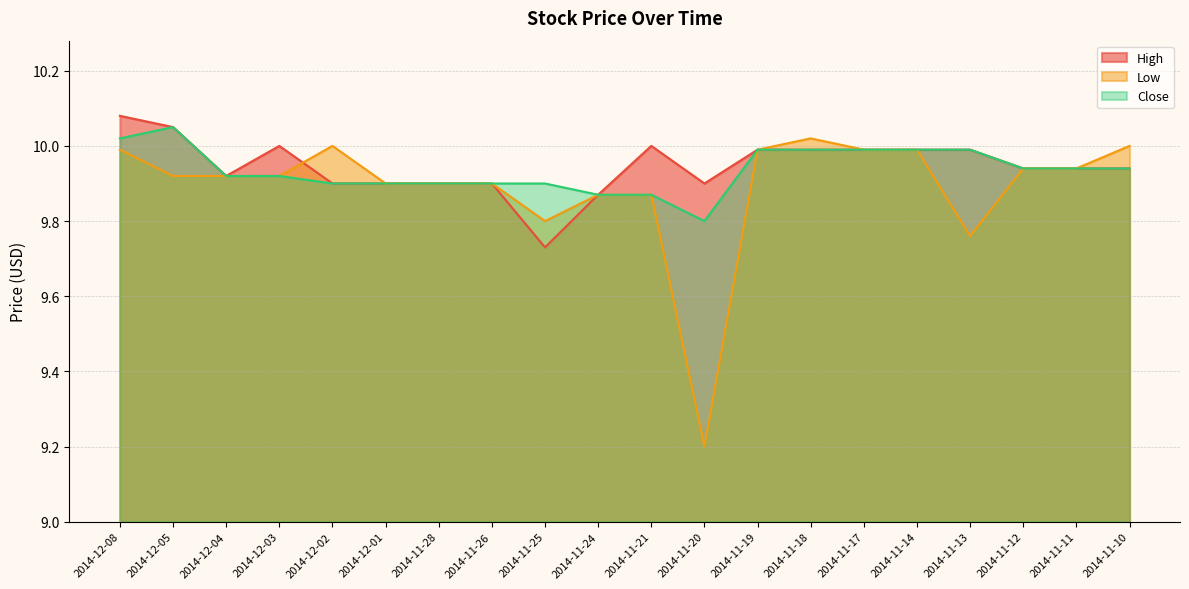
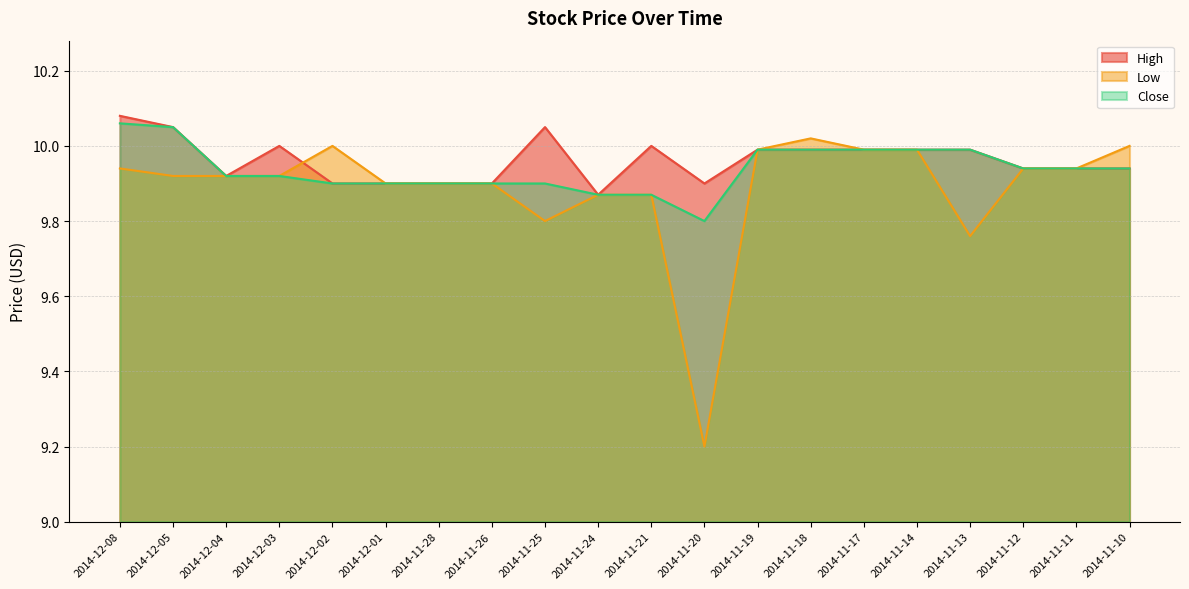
  {
    "High": {
      "2014-12-08": 10.08,
      "2014-12-03": 10.00,
-     "2014-11-25": 9.73,
+     "2014-11-25": 10.05,
      "2014-11-21": 10.00,
      "2014-11-20": 9.90
    },
    "Low": {
-     "2014-12-08": 9.99,
+     "2014-12-08": 9.94,
      "2014-12-05": 9.92,
      "2014-12-02": 10.00,
      "2014-11-25": 9.80,
      "2014-11-20": 9.20,
      "2014-11-18": 10.02,
      "2014-11-13": 9.76,
      "2014-11-10": 10.00
    },
    "Close": {
-     "2014-12-08": 10.02,
+     "2014-12-08": 10.06,
      "2014-11-25": 9.90,
      "2014-11-20": 9.80
    }
  }
